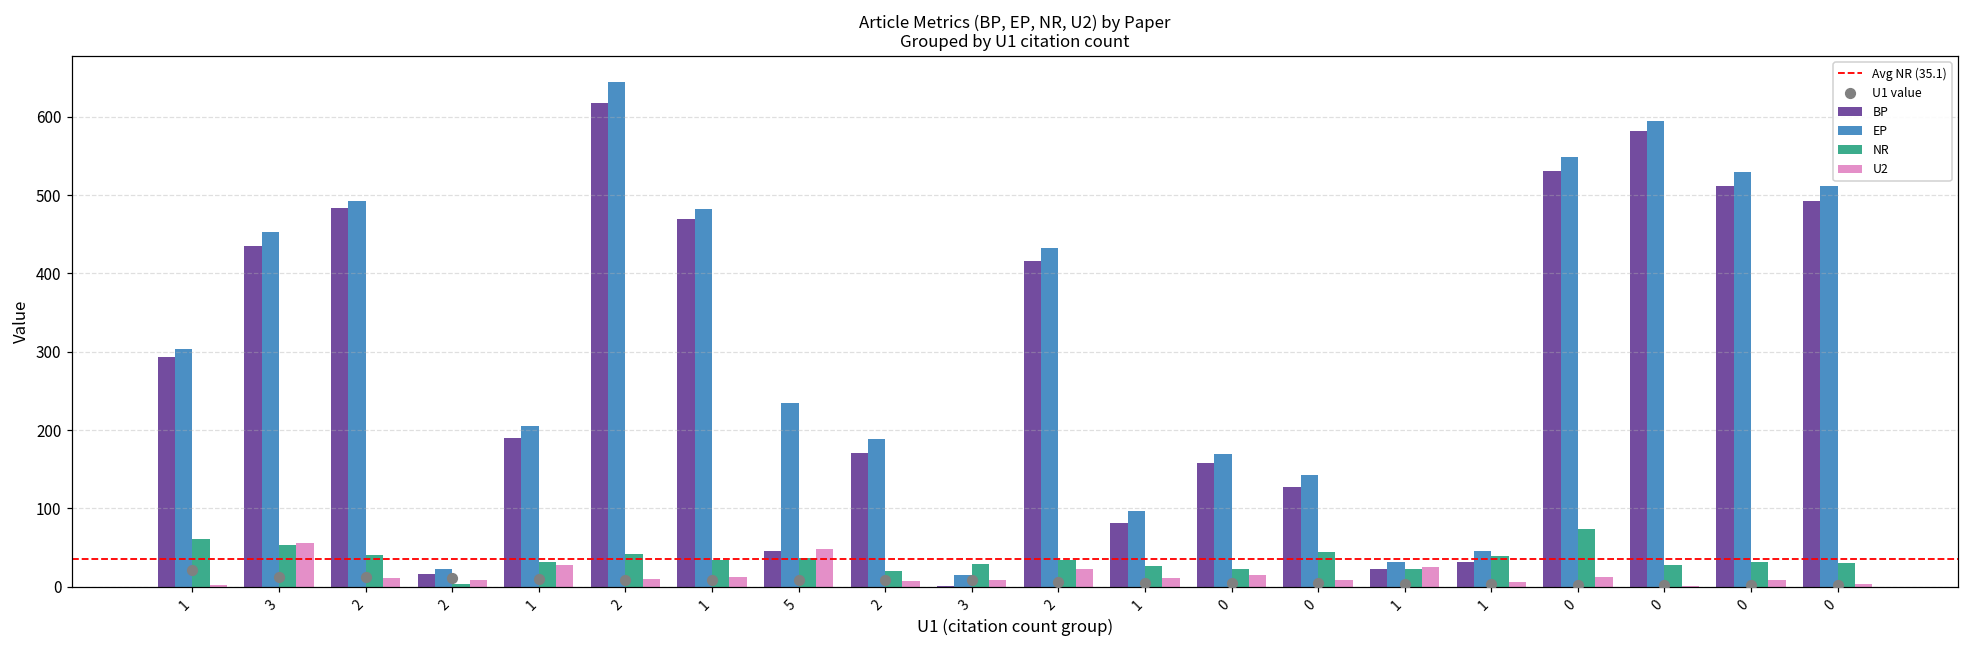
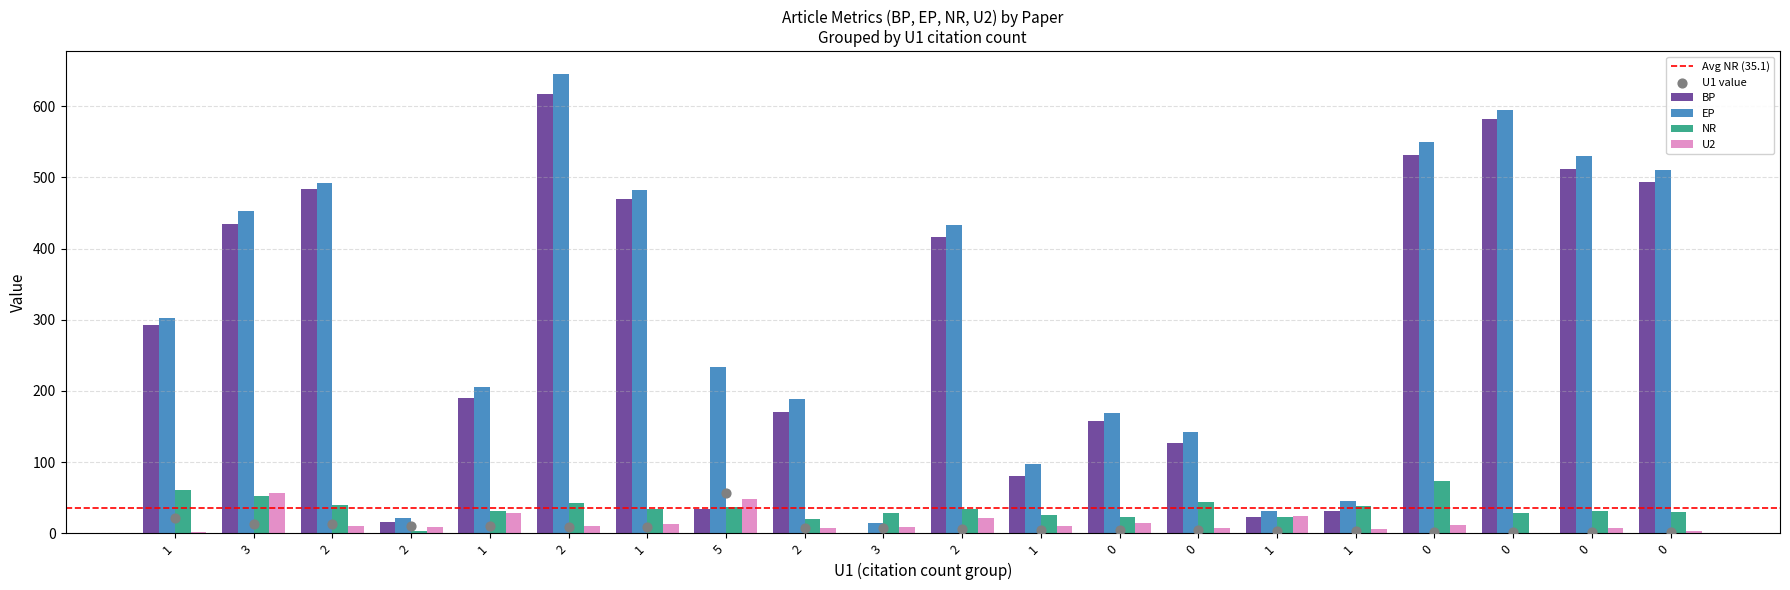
  {
    "BP": {
-     "5": 50
+     "5": 30
    },
    "U1 value": {
-     "5": 10
+     "5": 60
    },
    "EP": {
      "5": 230
    },
    "NR": {
      "5": 40
    },
    "U2": {
      "5": 50
    }
  }
